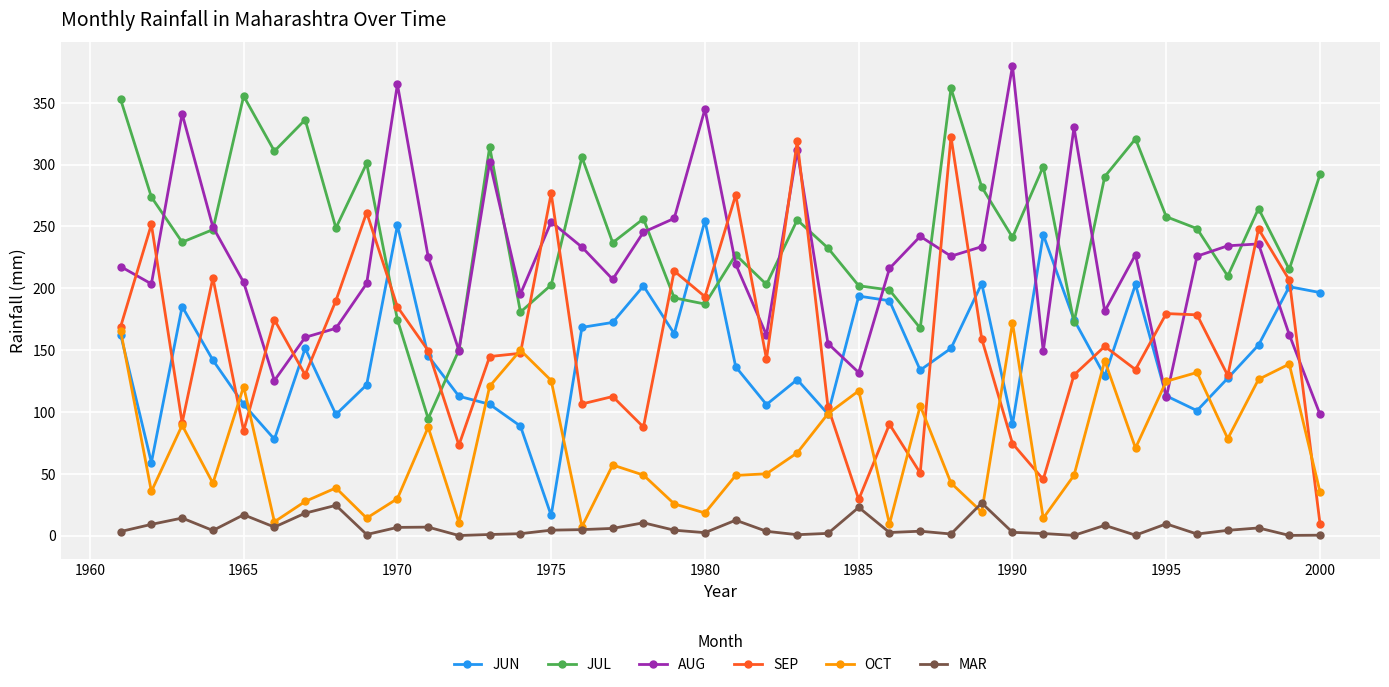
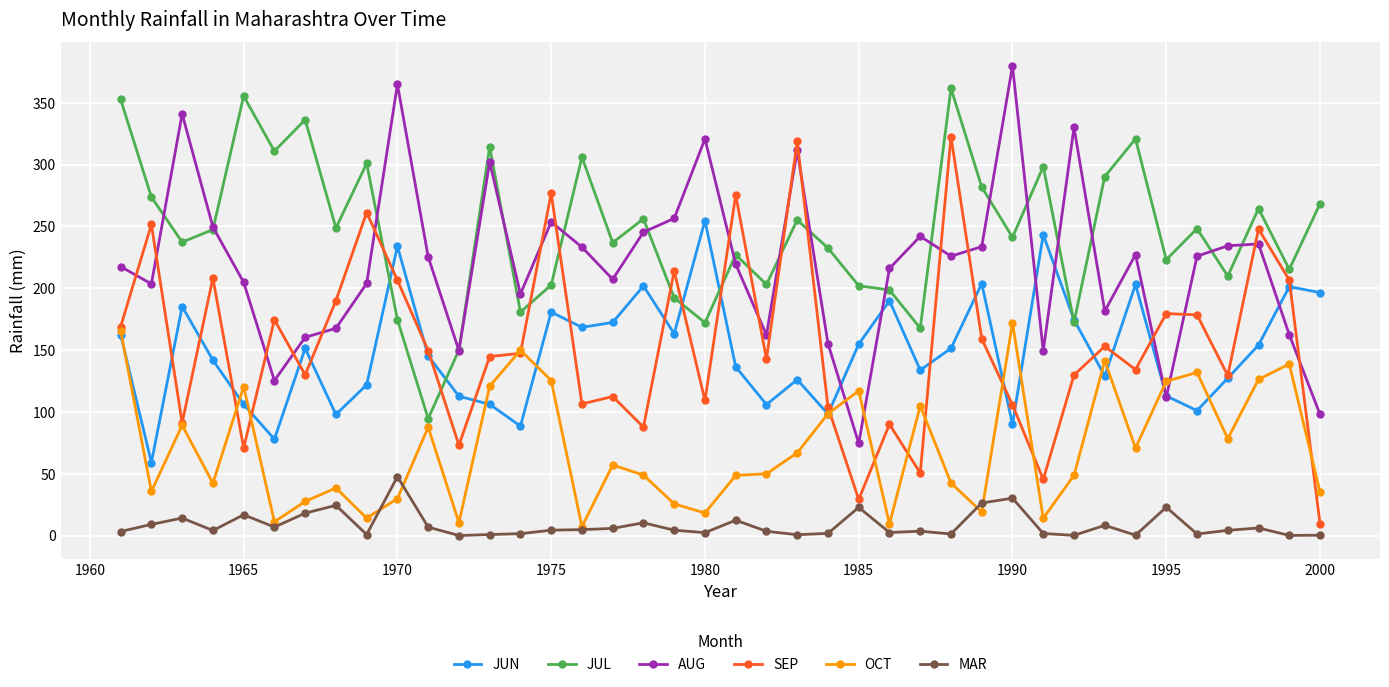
  {
    "JUN": {
      "1965": 106,
-     "1970": 251,
-     "1975": 16,
+     "1970": 234,
+     "1975": 181,
      "1980": 255,
-     "1985": 194,
+     "1985": 155,
      "1990": 90,
      "2000": 196
    },
    "JUL": {
      "1965": 355,
      "1970": 175,
      "1975": 203,
-     "1980": 187,
+     "1980": 172,
      "1985": 202,
      "1990": 241,
-     "1995": 258,
-     "2000": 292
+     "1995": 223,
+     "2000": 268
    },
    "AUG": {
      "1965": 205,
      "1970": 365,
      "1975": 254,
-     "1980": 345,
-     "1985": 132,
+     "1980": 321,
+     "1985": 75,
      "1990": 380,
      "2000": 98
    },
    "SEP": {
-     "1965": 85,
-     "1970": 185,
+     "1965": 71,
+     "1970": 206,
      "1975": 277,
-     "1980": 193,
+     "1980": 109,
      "1985": 29,
-     "1990": 74,
+     "1990": 106,
      "1995": 179,
      "2000": 9
    },
    "OCT": {
      "1965": 120,
      "1970": 30,
      "1975": 125,
      "1980": 18,
      "1985": 117,
      "1990": 172,
      "1995": 125,
      "2000": 35
    },
    "MAR": {
      "1965": 17,
-     "1970": 7,
+     "1970": 48,
      "1975": 4,
      "1980": 2,
      "1985": 23,
-     "1990": 3,
-     "1995": 9,
+     "1990": 30,
+     "1995": 23,
      "2000": 0
    }
  }
